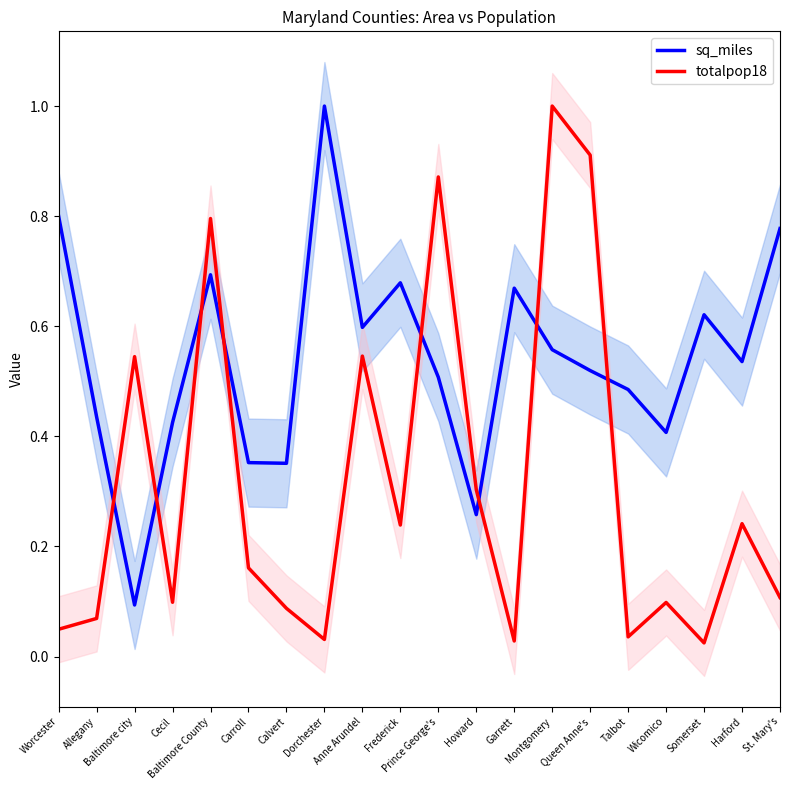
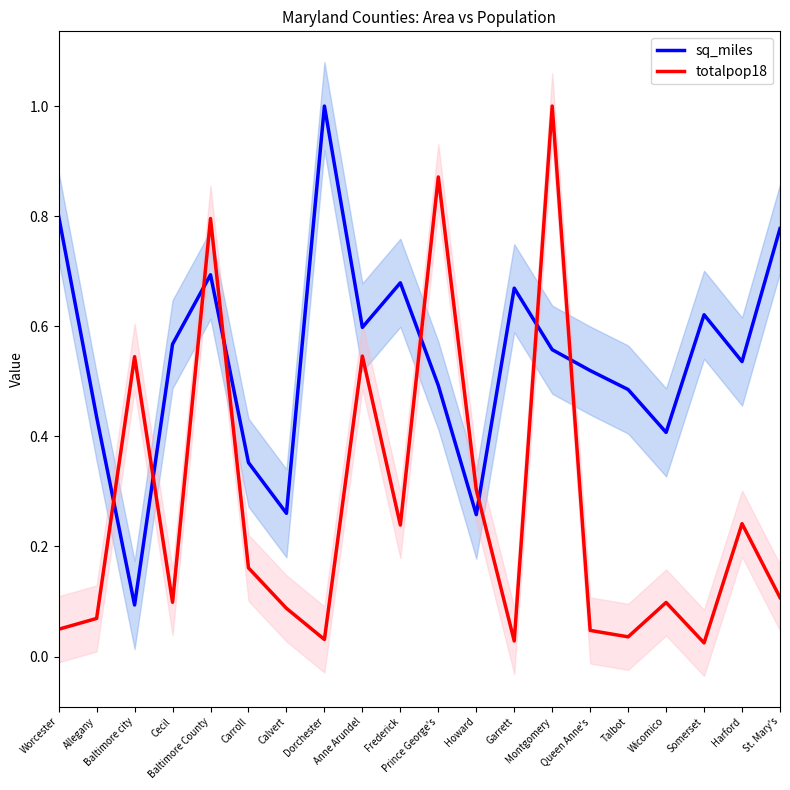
  {
    "sq_miles": {
      "Worcester": 0.80,
      "Allegany": 0.44,
      "Baltimore city": 0.09,
-     "Cecil": 0.43,
+     "Cecil": 0.57,
      "Baltimore County": 0.69,
      "Carroll": 0.35,
-     "Calvert": 0.35,
+     "Calvert": 0.26,
      "Dorchester": 1.00,
      "Anne Arundel": 0.60,
      "Frederick": 0.68,
-     "Prince George's": 0.51,
+     "Prince George's": 0.49,
      "Howard": 0.26,
      "Garrett": 0.67,
      "Montgomery": 0.56,
      "Queen Anne's": 0.52,
      "Talbot": 0.49,
      "Wicomico": 0.41,
      "Somerset": 0.62,
      "Harford": 0.54,
      "St. Mary's": 0.78
    },
    "totalpop18": {
      "Worcester": 0.05,
      "Allegany": 0.07,
      "Baltimore city": 0.54,
      "Cecil": 0.10,
      "Baltimore County": 0.80,
      "Carroll": 0.16,
      "Calvert": 0.09,
      "Dorchester": 0.03,
      "Anne Arundel": 0.55,
      "Frederick": 0.24,
      "Prince George's": 0.87,
      "Howard": 0.30,
      "Garrett": 0.03,
      "Montgomery": 1.00,
-     "Queen Anne's": 0.91,
+     "Queen Anne's": 0.05,
      "Talbot": 0.04,
      "Wicomico": 0.10,
      "Somerset": 0.02,
      "Harford": 0.24,
      "St. Mary's": 0.11
    }
  }
